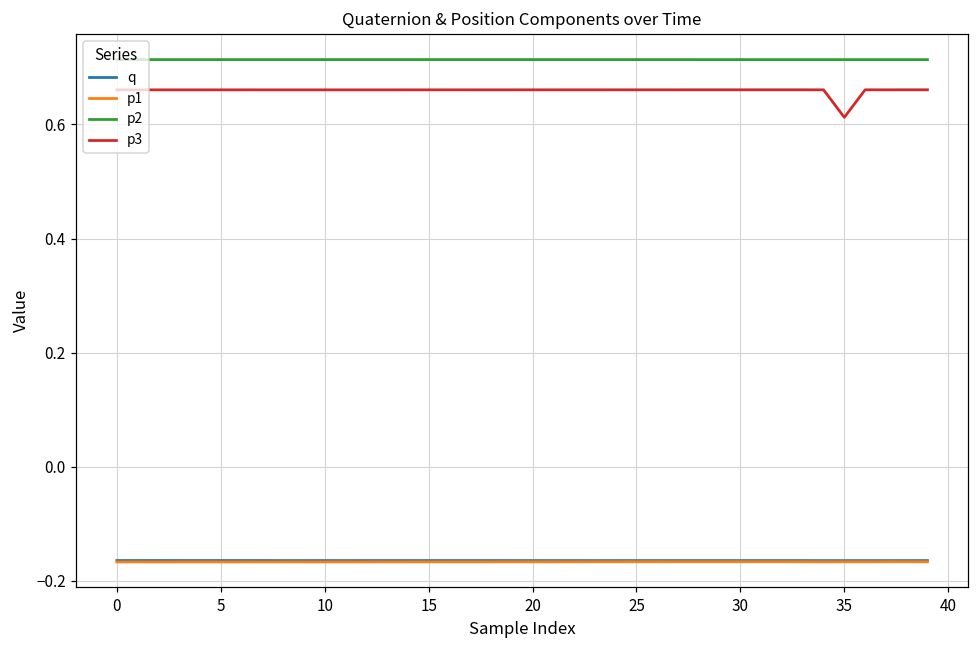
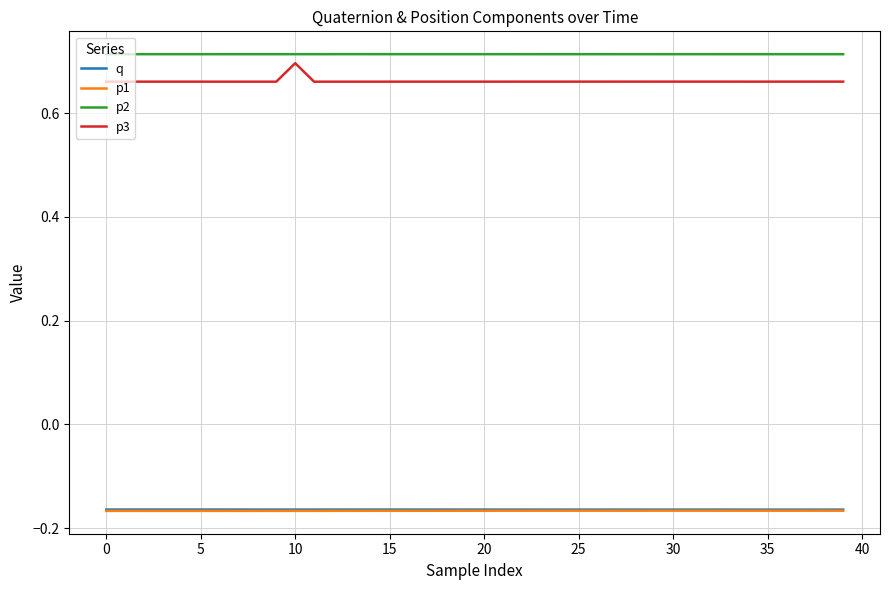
  {
    "p2": {
      "5": 0.71,
      "10": 0.71,
      "15": 0.71,
      "20": 0.71,
      "25": 0.71,
      "30": 0.71,
      "35": 0.71
    },
    "p3": {
      "5": 0.66,
-     "10": 0.66,
+     "10": 0.70,
      "15": 0.66,
      "20": 0.66,
      "25": 0.66,
      "30": 0.66,
-     "35": 0.61
+     "35": 0.66
    }
  }
